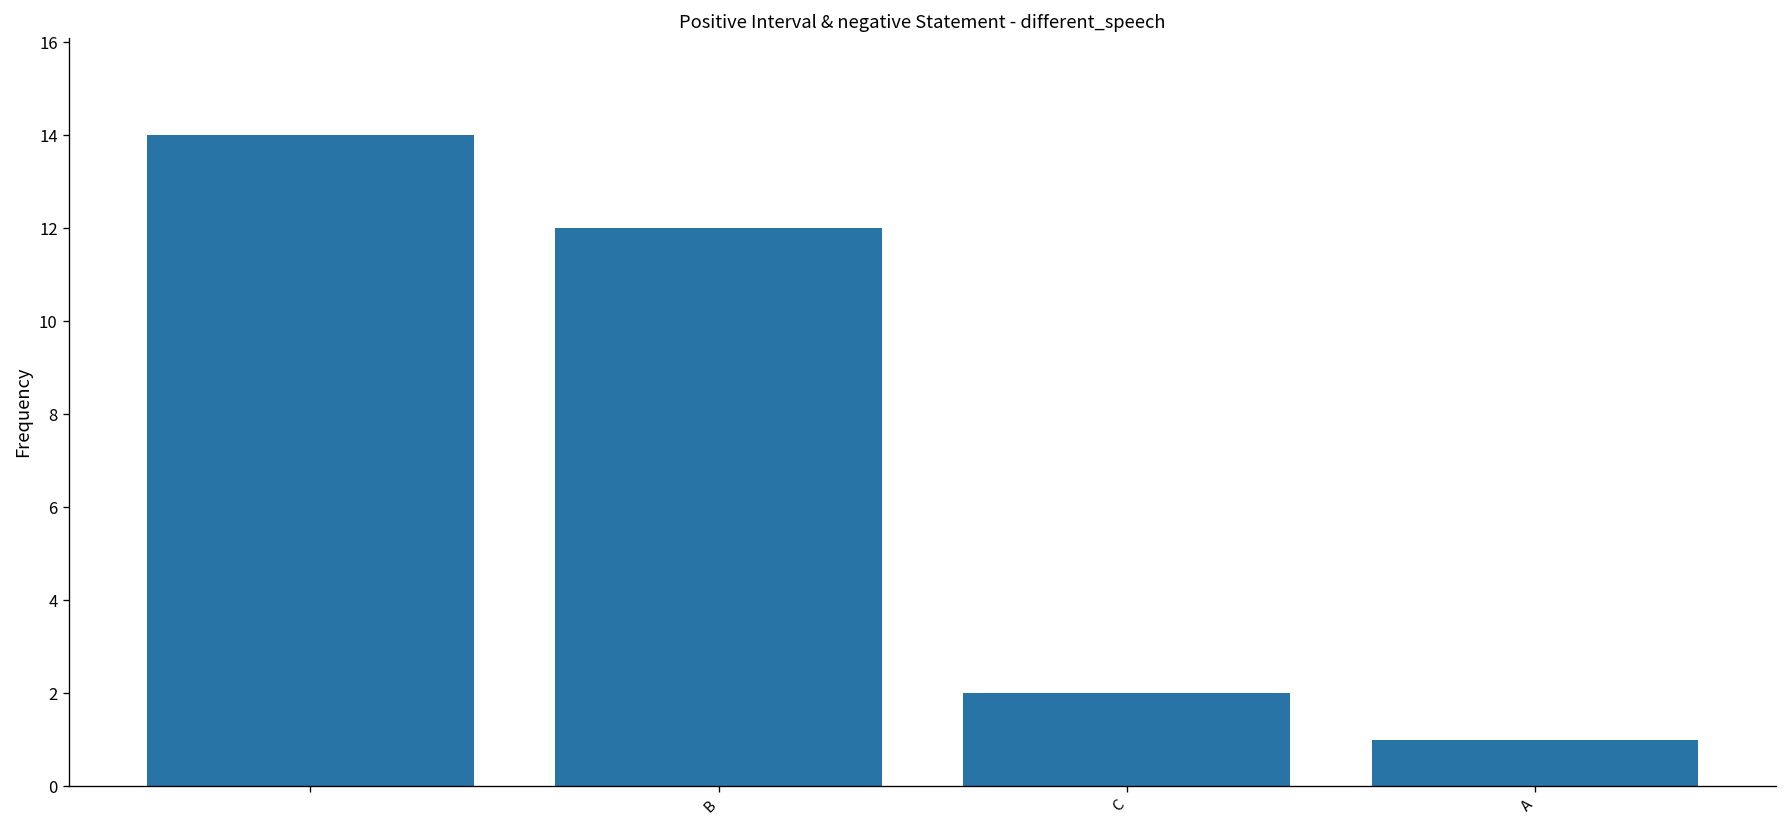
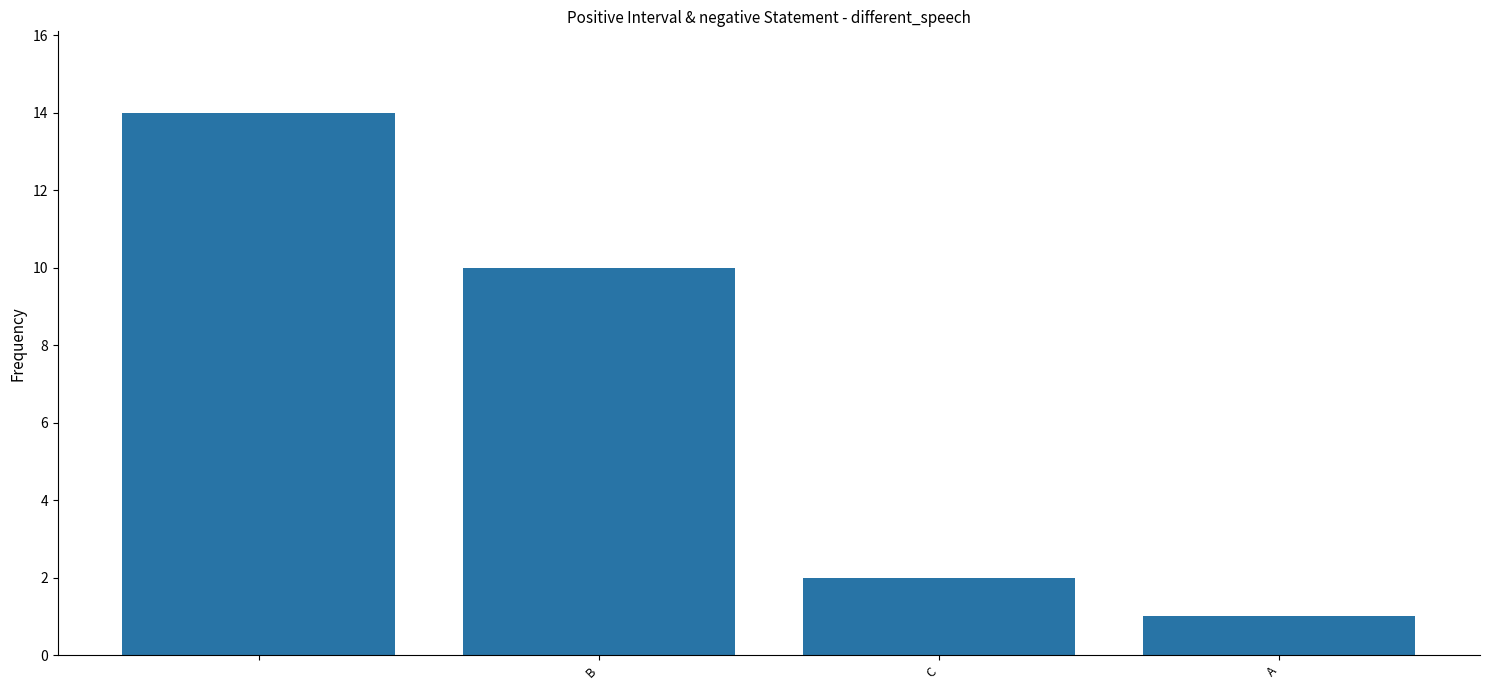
  {
-   "B": 12,
+   "B": 10,
    "C": 2
  }
